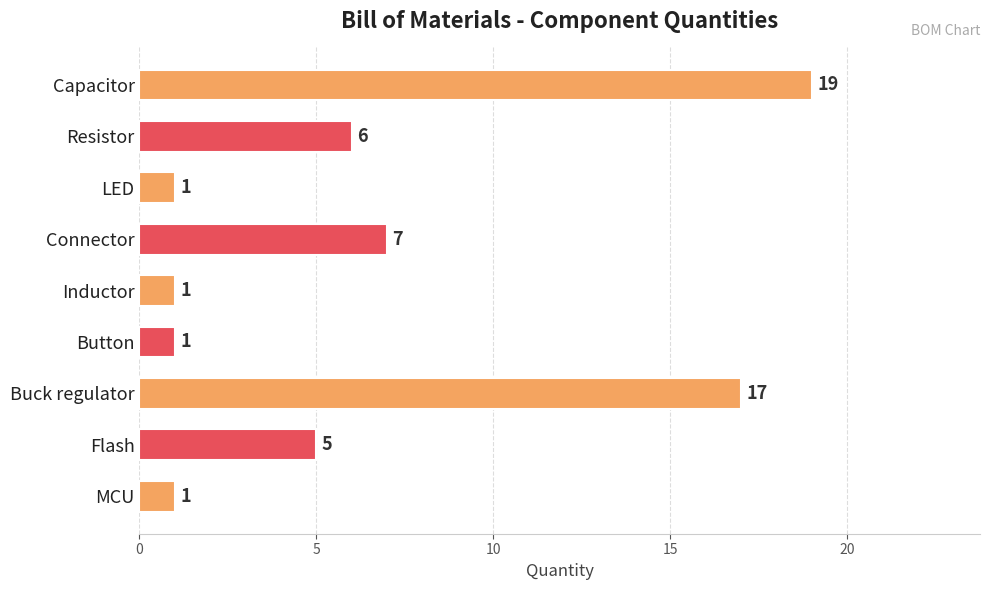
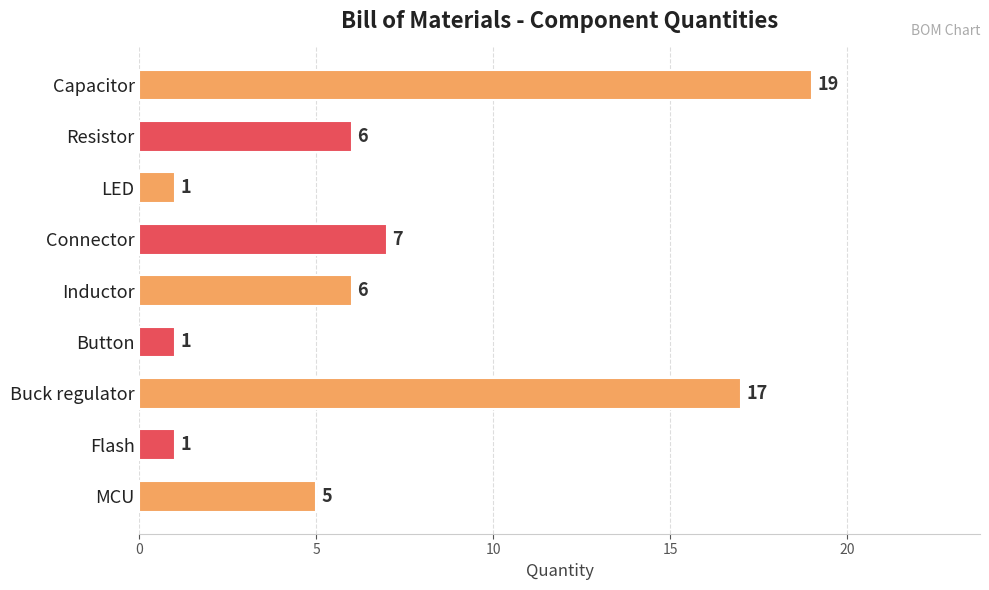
  {
    "Capacitor": 19,
    "Resistor": 6,
    "LED": 1,
    "Connector": 7,
-   "Inductor": 1,
+   "Inductor": 6,
    "Button": 1,
    "Buck regulator": 17,
-   "Flash": 5,
-   "MCU": 1
+   "Flash": 1,
+   "MCU": 5
  }
